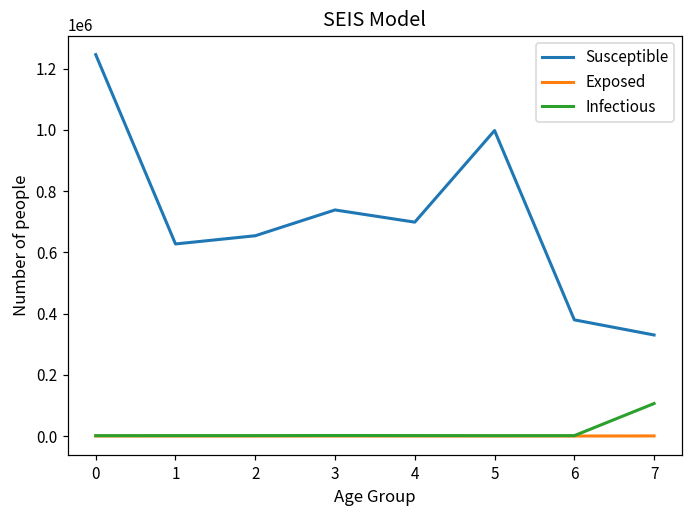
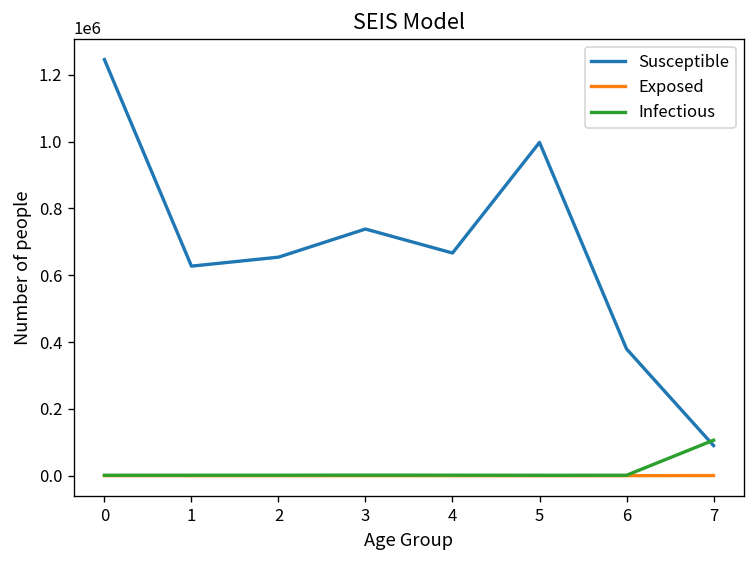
  {
    "Susceptible": {
      "0": 1250000,
      "1": 630000,
      "2": 650000,
      "3": 740000,
-     "4": 700000,
+     "4": 670000,
      "5": 1000000,
      "6": 380000,
-     "7": 330000
+     "7": 90000
    },
    "Exposed": {
      "7": 0
    },
    "Infectious": {
      "7": 110000
    }
  }
